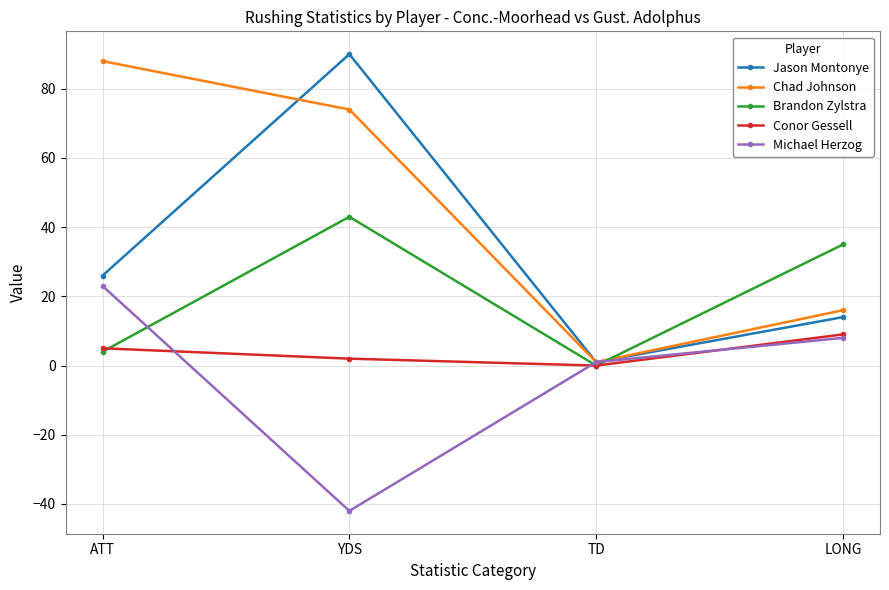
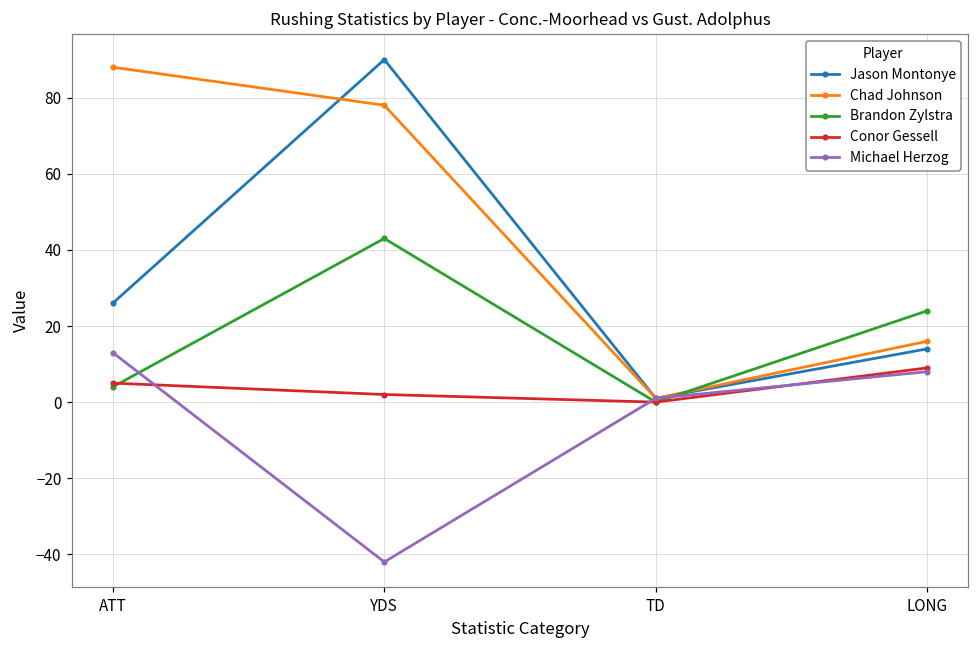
  {
    "Jason Montonye": {
      "ATT": 26,
      "YDS": 90,
      "LONG": 14
    },
    "Chad Johnson": {
      "ATT": 88,
-     "YDS": 74,
+     "YDS": 78,
      "LONG": 16
    },
    "Brandon Zylstra": {
      "ATT": 4,
      "YDS": 43,
-     "LONG": 35
+     "LONG": 24
    },
    "Conor Gessell": {
      "ATT": 5,
      "YDS": 2,
      "LONG": 9
    },
    "Michael Herzog": {
-     "ATT": 23,
+     "ATT": 13,
      "YDS": -42,
      "LONG": 8
    }
  }
